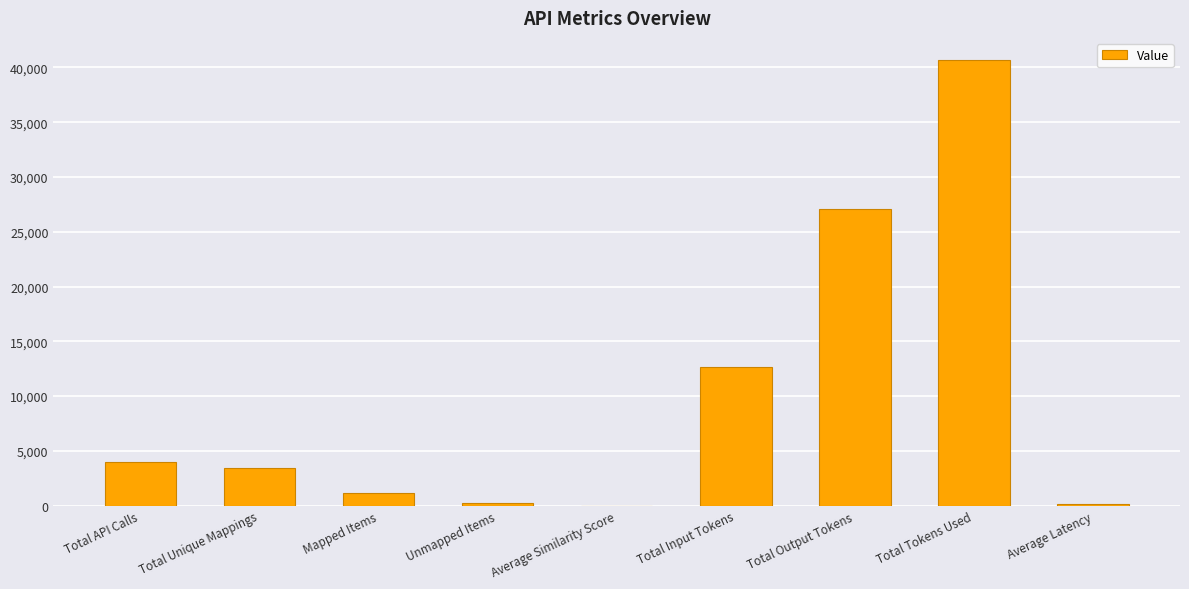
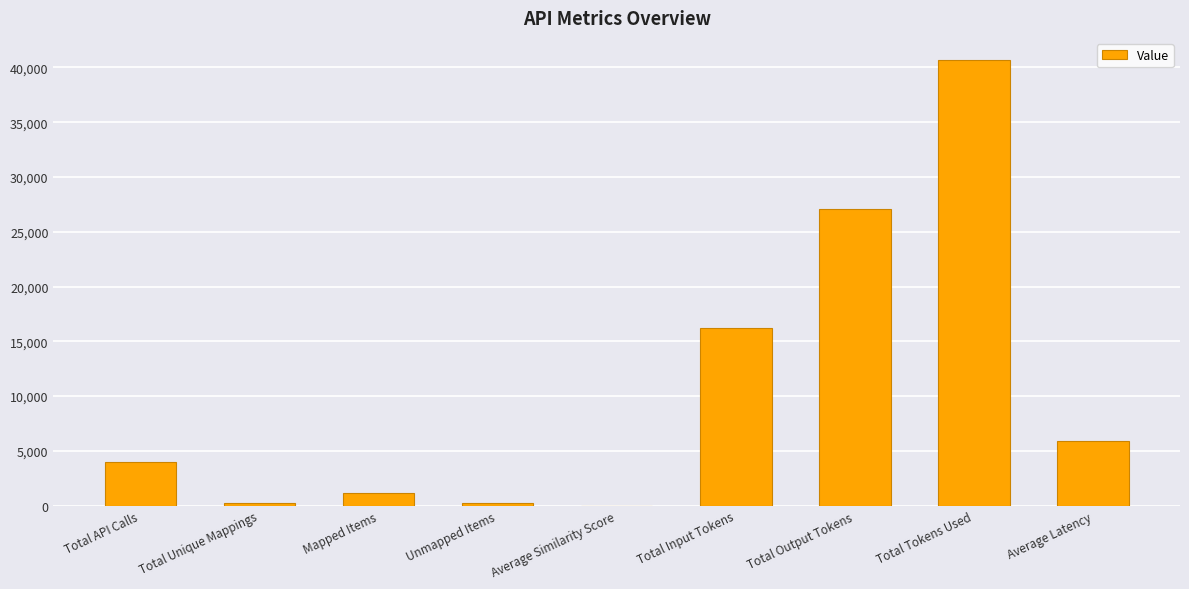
  {
    "Total API Calls": "4,000",
-   "Total Unique Mappings": "3,400",
+   "Total Unique Mappings": "200",
    "Mapped Items": "1,200",
-   "Total Input Tokens": "12,600",
+   "Total Input Tokens": "16,200",
    "Total Output Tokens": "27,000",
    "Total Tokens Used": "40,700",
-   "Average Latency": "100"
+   "Average Latency": "5,900"
  }
